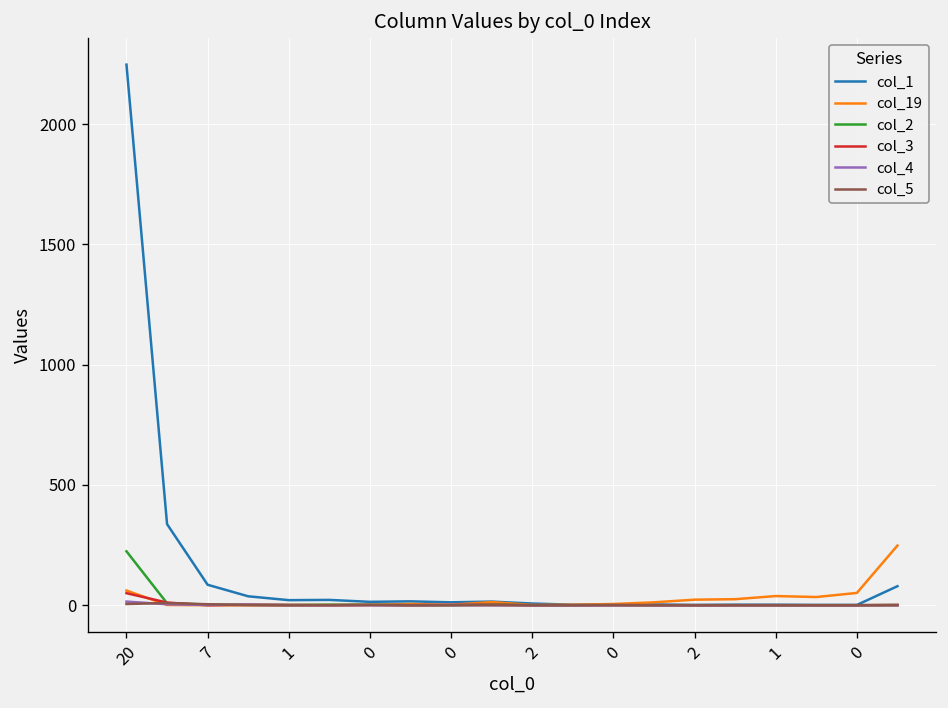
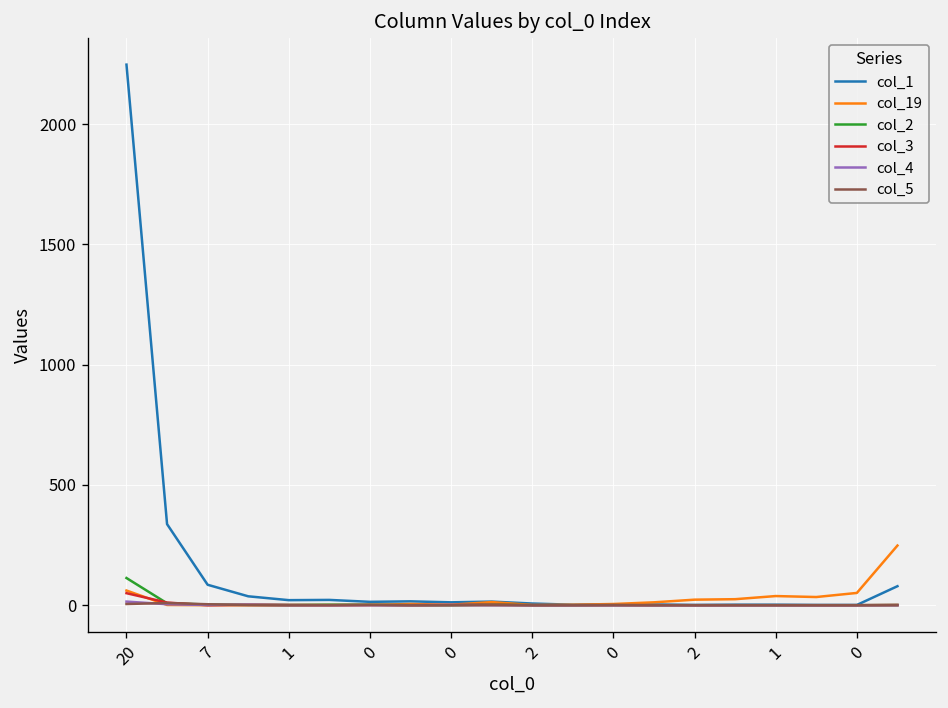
  {
    "col_1": {
      "20": 2250
    },
    "col_2": {
-     "20": 220
+     "20": 110
    }
  }
